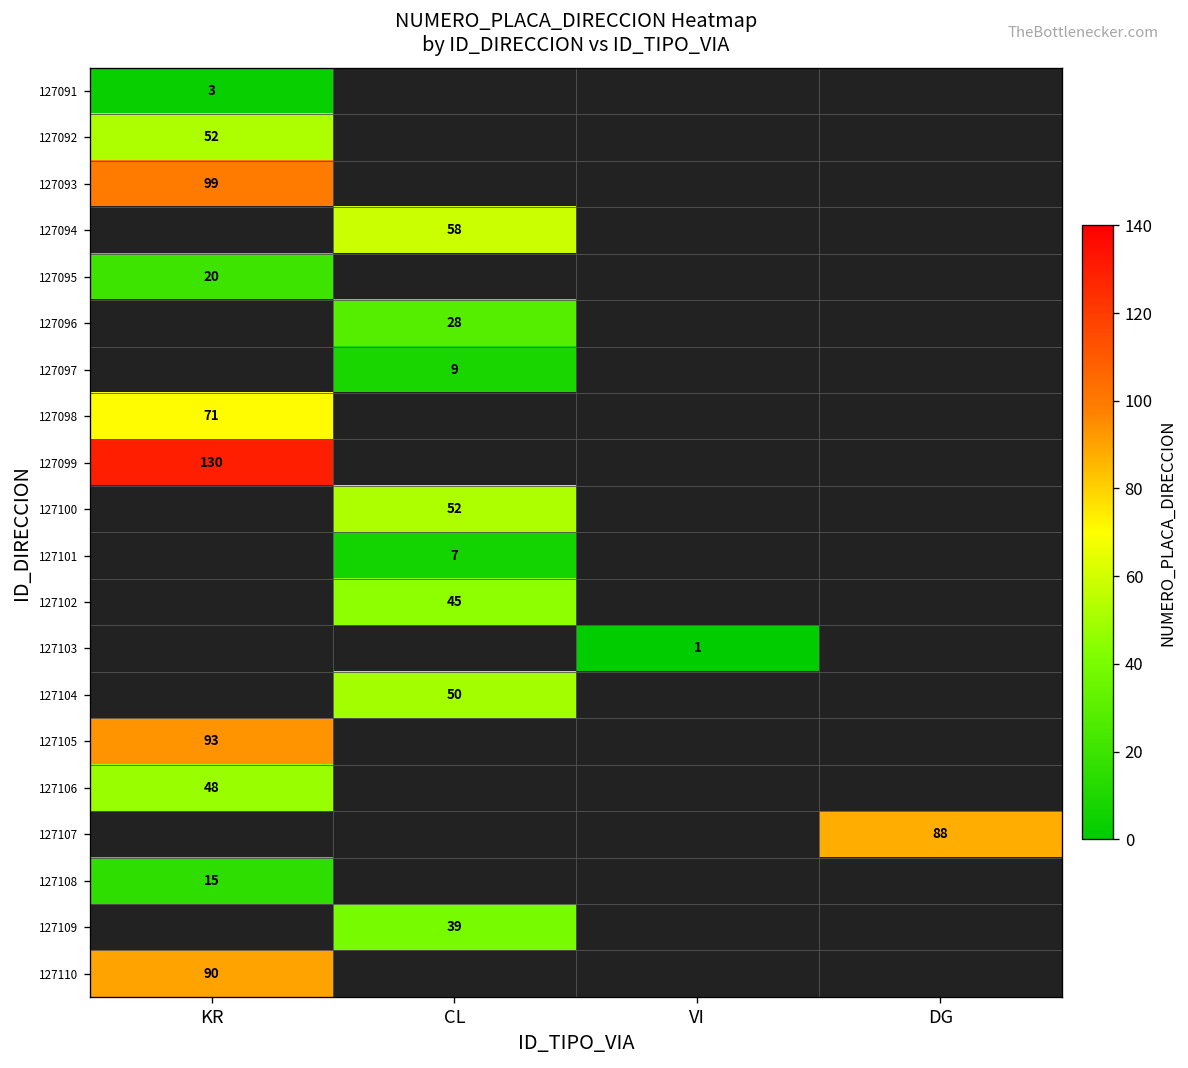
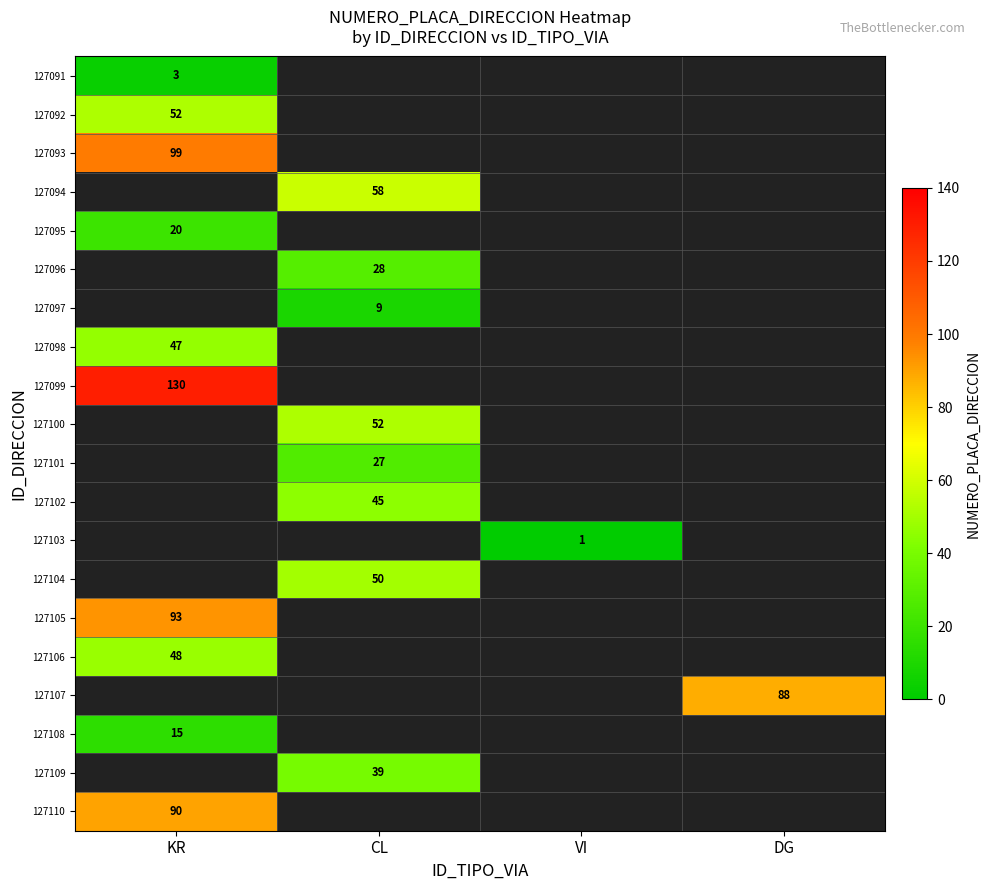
  {
    "127091": {
      "KR": 3
    },
    "127092": {
      "KR": 52
    },
    "127093": {
      "KR": 99
    },
    "127094": {
      "CL": 58
    },
    "127095": {
      "KR": 20
    },
    "127096": {
      "CL": 28
    },
    "127097": {
      "CL": 9
    },
    "127098": {
-     "KR": 71
+     "KR": 47
    },
    "127099": {
      "KR": 130
    },
    "127100": {
      "CL": 52
    },
    "127101": {
-     "CL": 7
+     "CL": 27
    },
    "127102": {
      "CL": 45
    },
    "127103": {
      "VI": 1
    },
    "127104": {
      "CL": 50
    },
    "127105": {
      "KR": 93
    },
    "127106": {
      "KR": 48
    },
    "127107": {
      "DG": 88
    },
    "127108": {
      "KR": 15
    },
    "127109": {
      "CL": 39
    },
    "127110": {
      "KR": 90
    }
  }
